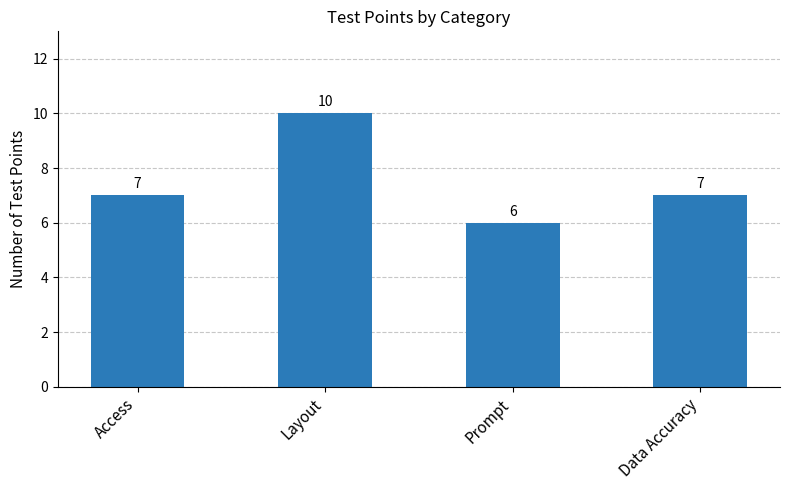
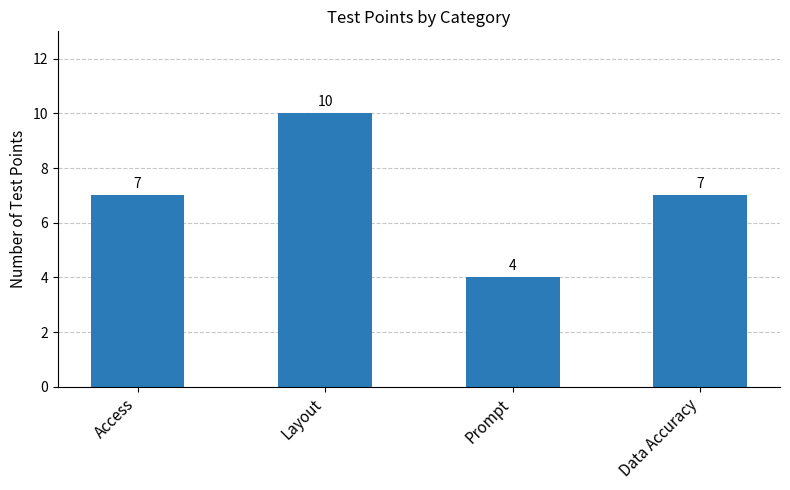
  {
    "Access": 7,
    "Layout": 10,
-   "Prompt": 6,
+   "Prompt": 4,
    "Data Accuracy": 7
  }
